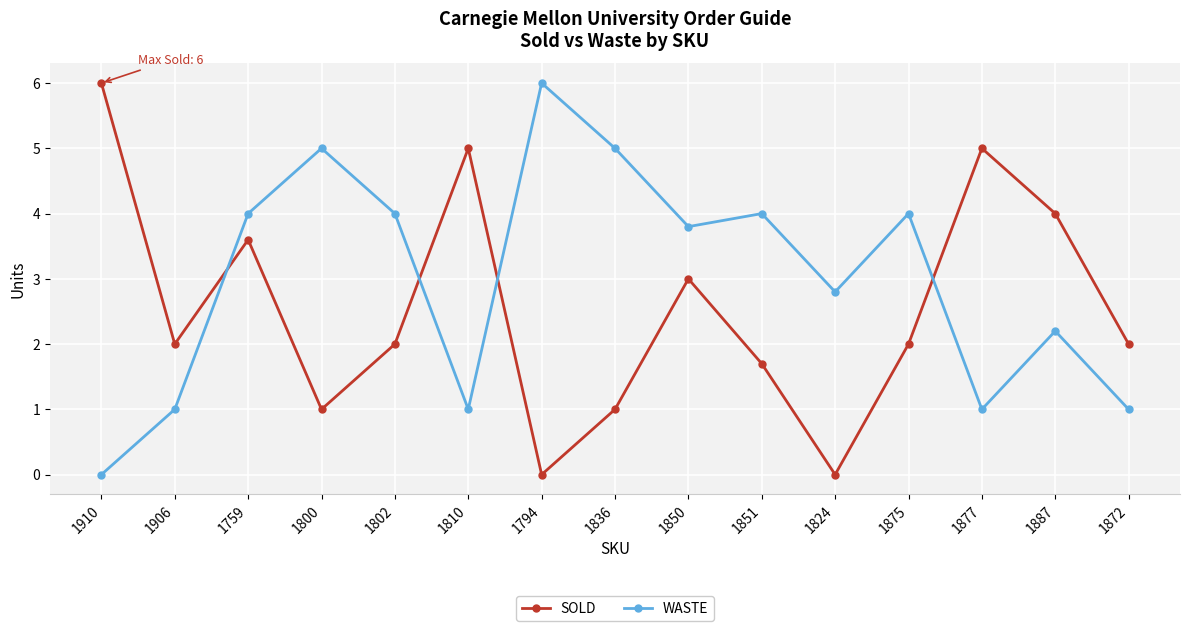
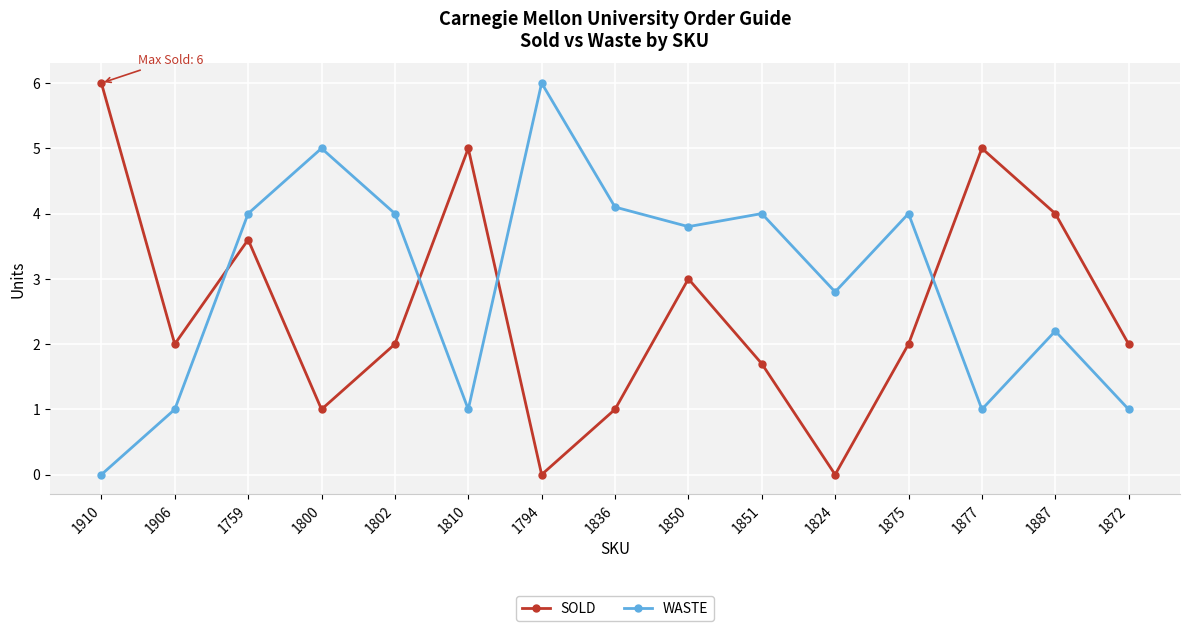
  {
    "SOLD": {
      "1910": 6
    },
    "WASTE": {
      "1910": 0.0,
      "1906": 1.0,
      "1759": 4.0,
      "1800": 5.0,
      "1802": 4.0,
      "1810": 1.0,
      "1794": 6.0,
-     "1836": 5.0,
+     "1836": 4.1,
      "1850": 3.8,
      "1851": 4.0,
      "1824": 2.8,
      "1875": 4.0,
      "1877": 1.0,
      "1887": 2.2,
      "1872": 1.0
    }
  }
